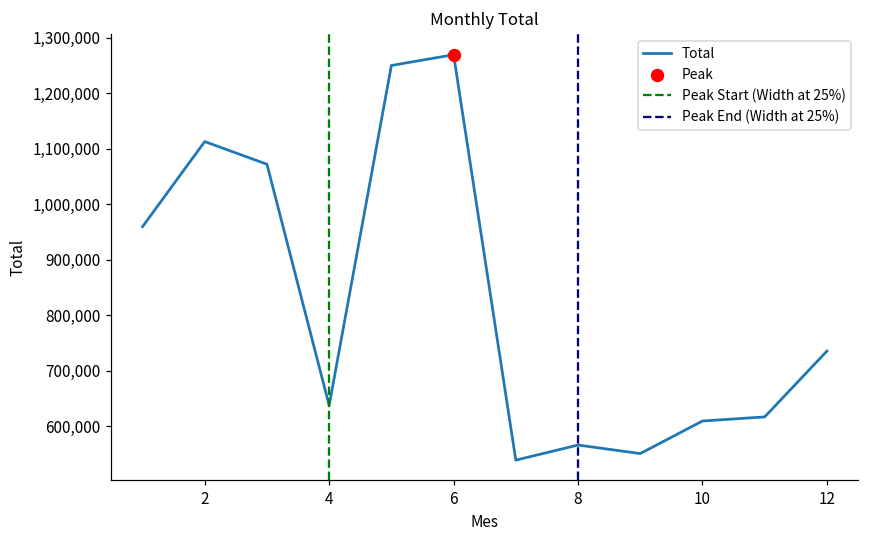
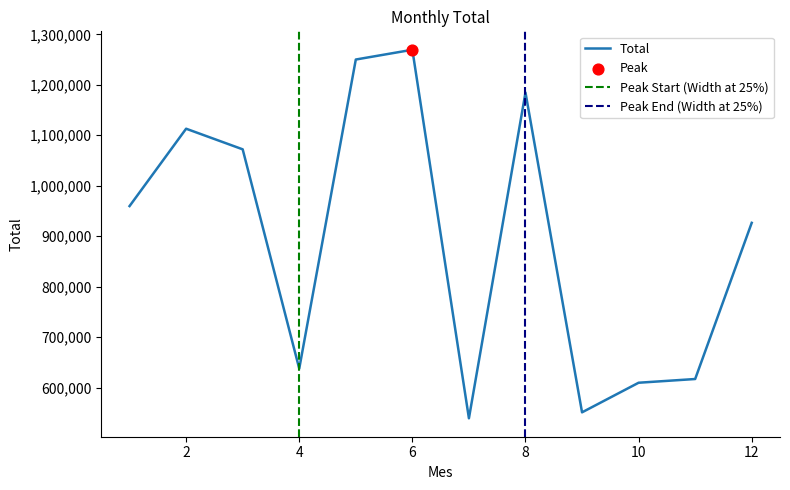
  {
    "Total": {
      "2": "1,110,000",
      "4": "640,000",
-     "8": "570,000",
+     "8": "1,180,000",
      "10": "610,000",
-     "12": "740,000"
+     "12": "930,000"
    }
  }
